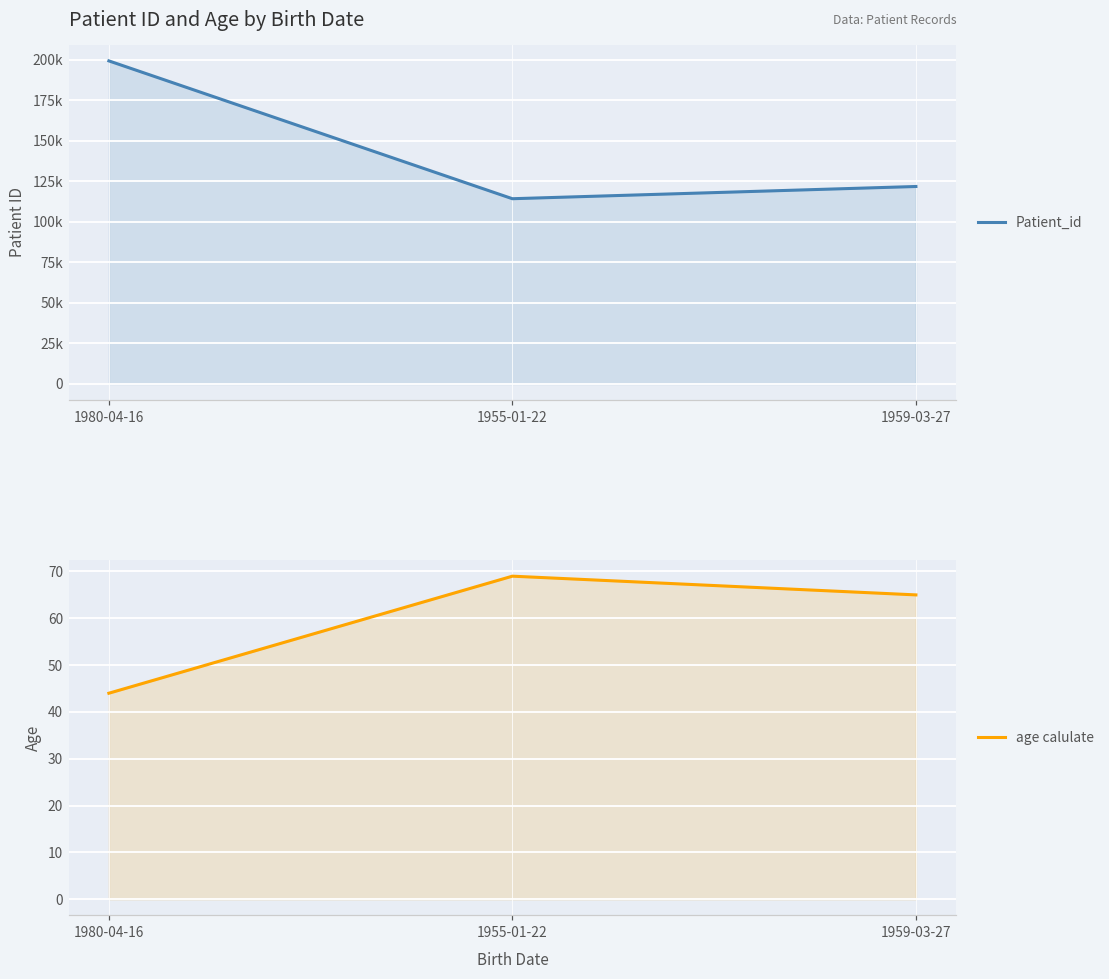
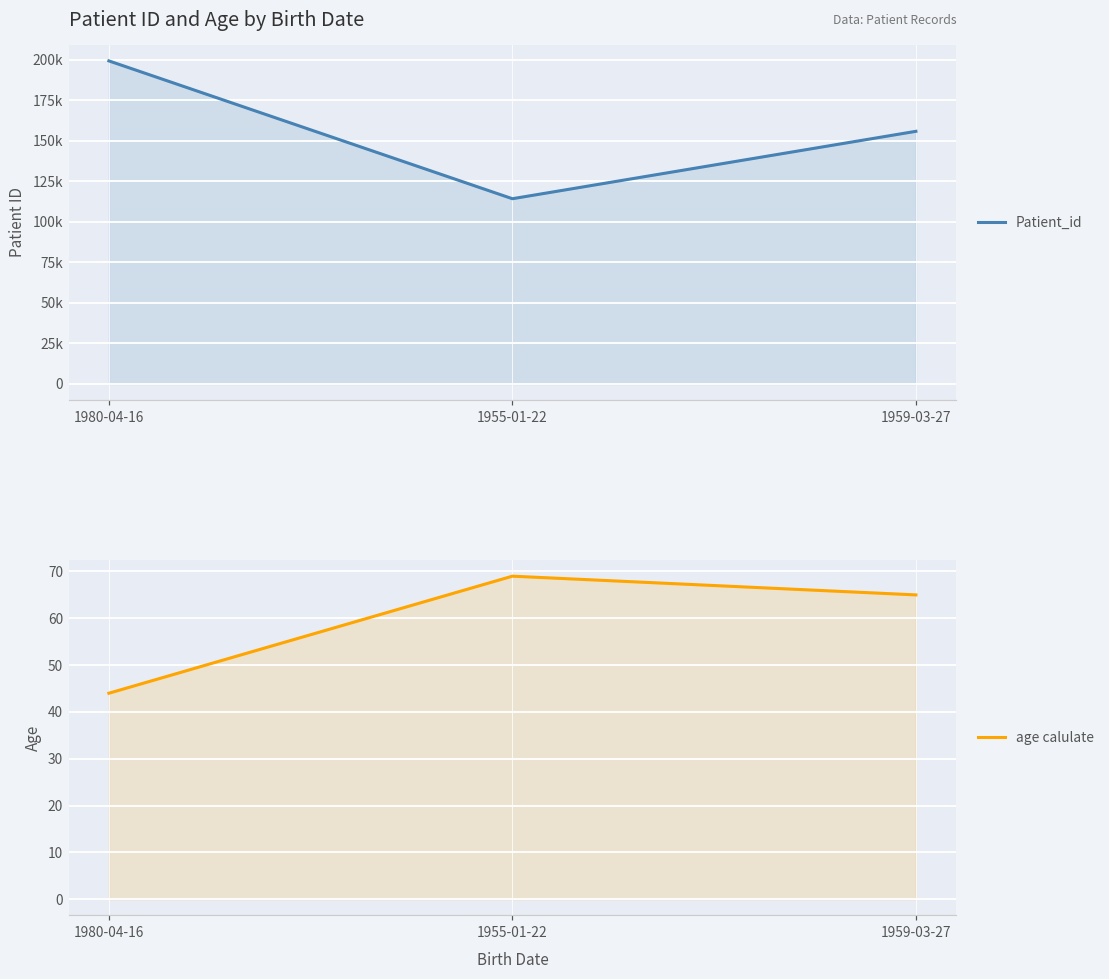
  {
    "Patient ID and Age by Birth Date": {
      "1980-04-16": 199000,
      "1955-01-22": 114000,
-     "1959-03-27": 122000
+     "1959-03-27": 156000
    }
  }
